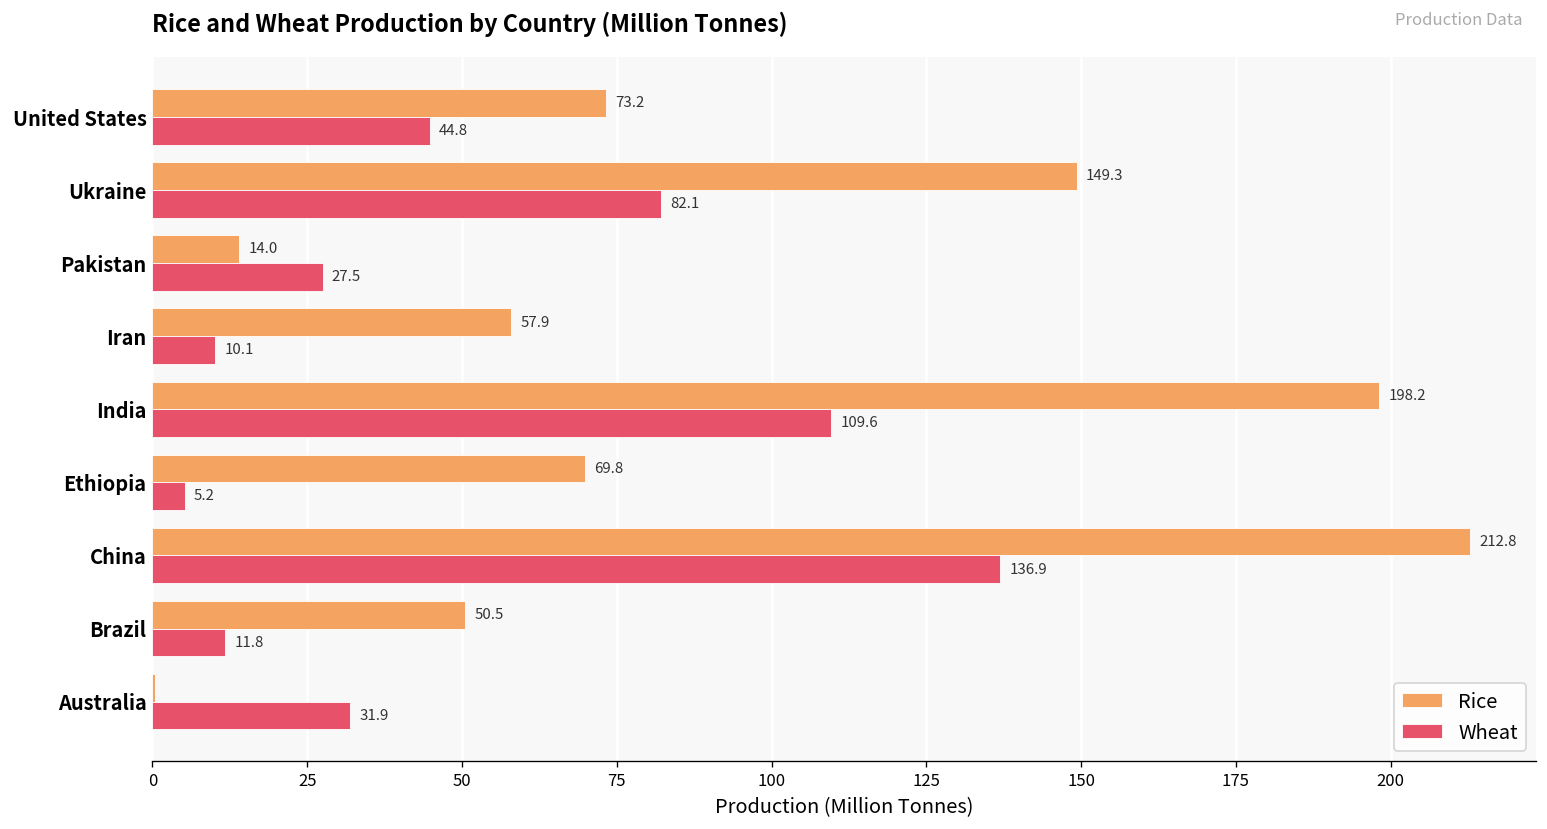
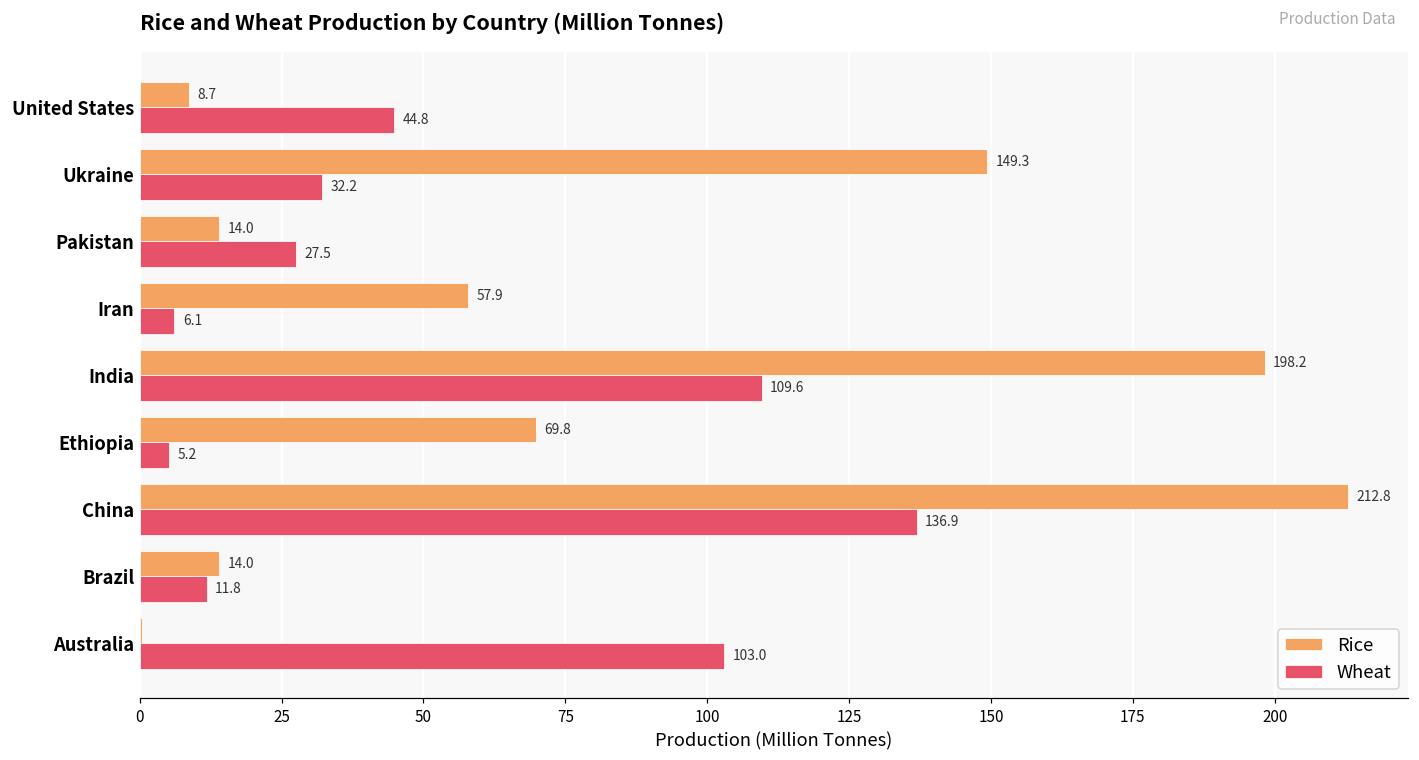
  {
    "Rice": {
-     "United States": 73.2,
+     "United States": 8.7,
      "Ukraine": 149.3,
      "Pakistan": 14.0,
      "Iran": 57.9,
      "India": 198.2,
      "Ethiopia": 69.8,
      "China": 212.8,
-     "Brazil": 50.5
+     "Brazil": 14.0
    },
    "Wheat": {
      "United States": 44.8,
-     "Ukraine": 82.1,
+     "Ukraine": 32.2,
      "Pakistan": 27.5,
-     "Iran": 10.1,
+     "Iran": 6.1,
      "India": 109.6,
      "Ethiopia": 5.2,
      "China": 136.9,
      "Brazil": 11.8,
-     "Australia": 31.9
+     "Australia": 103.0
    }
  }
